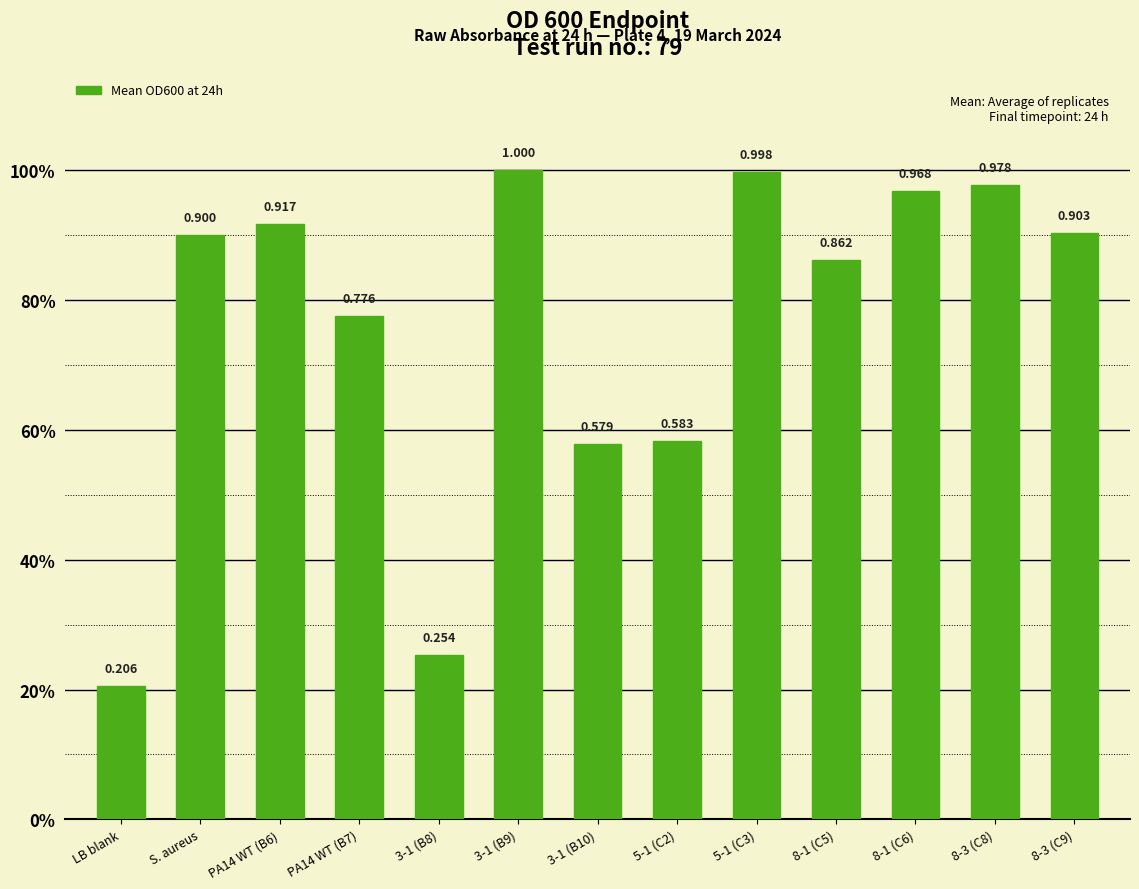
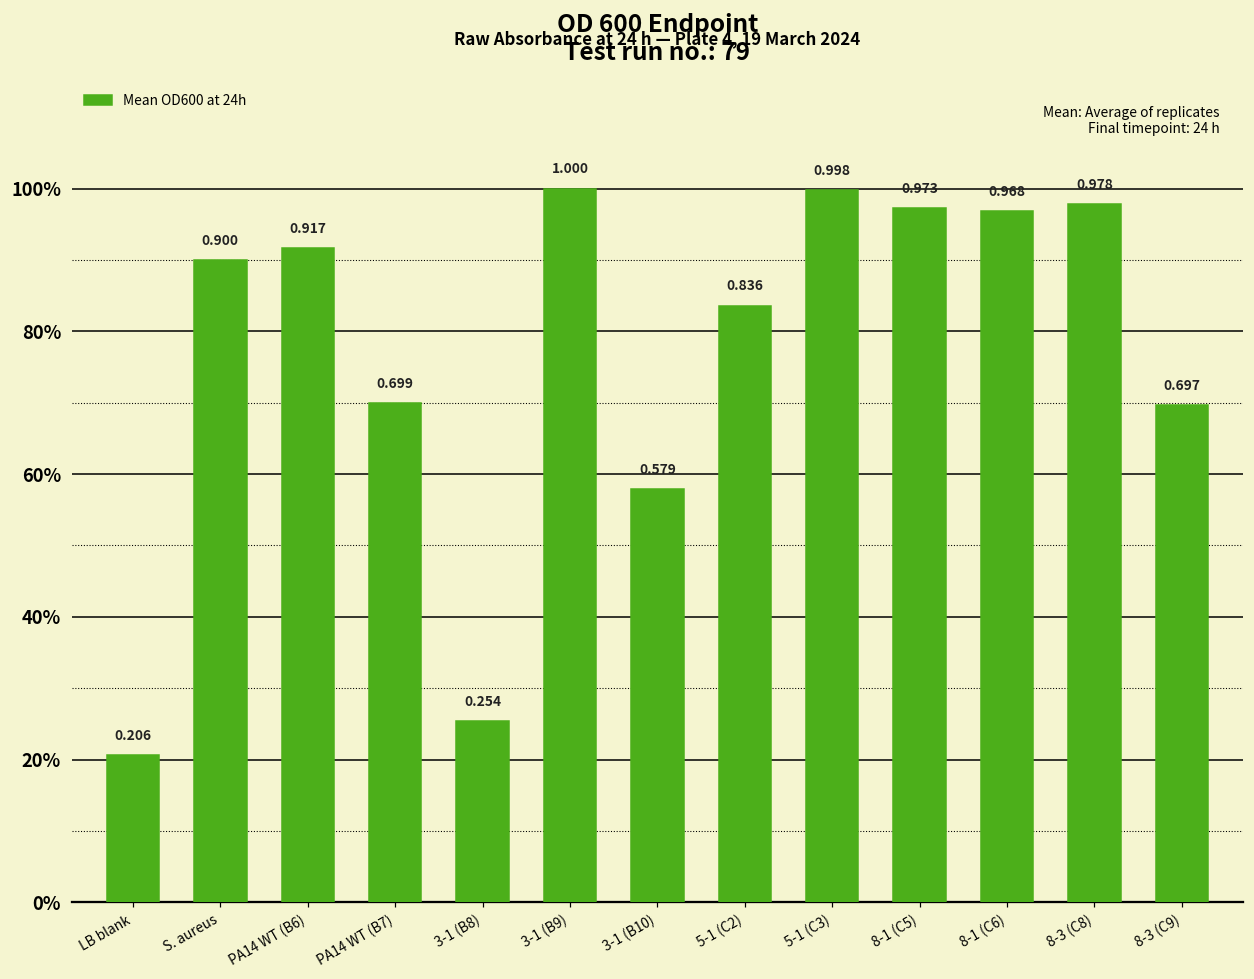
  {
    "LB blank": 0.206,
    "S. aureus": 0.900,
    "PA14 WT (B6)": 0.917,
-   "PA14 WT (B7)": 0.776,
+   "PA14 WT (B7)": 0.699,
    "3-1 (B8)": 0.254,
    "3-1 (B9)": 1.000,
    "3-1 (B10)": 0.579,
-   "5-1 (C2)": 0.583,
+   "5-1 (C2)": 0.836,
    "5-1 (C3)": 0.998,
-   "8-1 (C5)": 0.862,
+   "8-1 (C5)": 0.973,
    "8-1 (C6)": 0.968,
    "8-3 (C8)": 0.978,
-   "8-3 (C9)": 0.903
+   "8-3 (C9)": 0.697
  }
